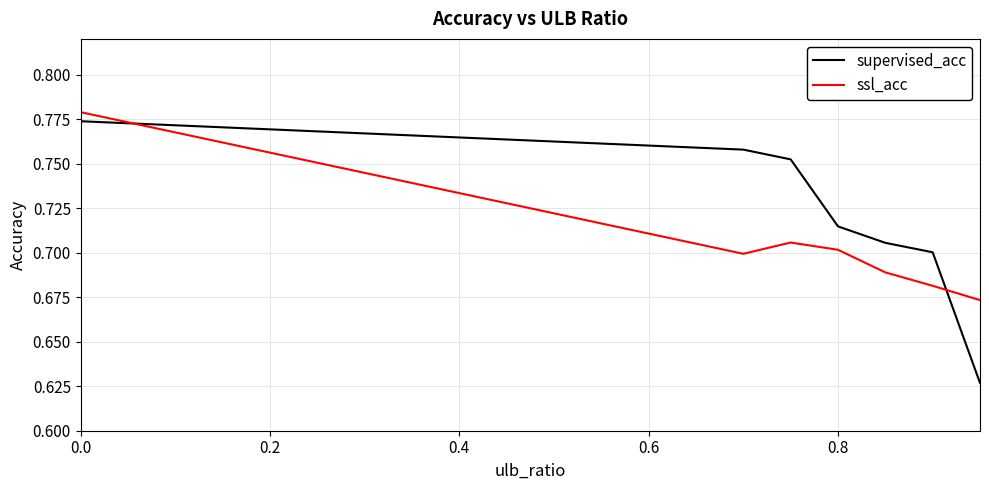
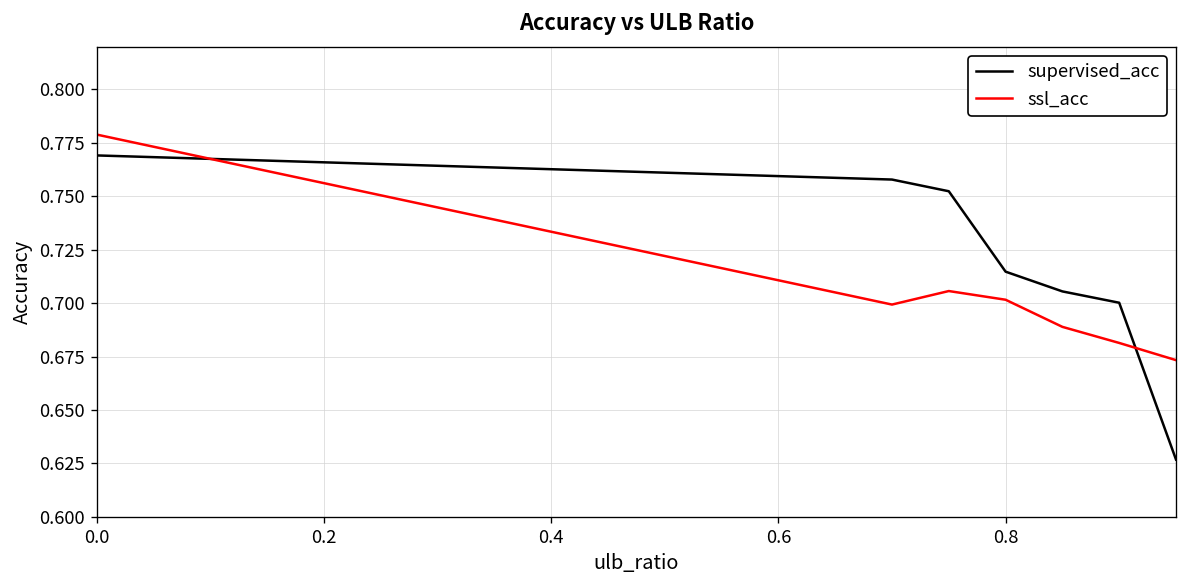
  {
    "supervised_acc": {
-     "0.0": 0.774,
+     "0.0": 0.769,
      "0.8": 0.715
    },
    "ssl_acc": {
      "0.0": 0.779,
      "0.8": 0.702
    }
  }
